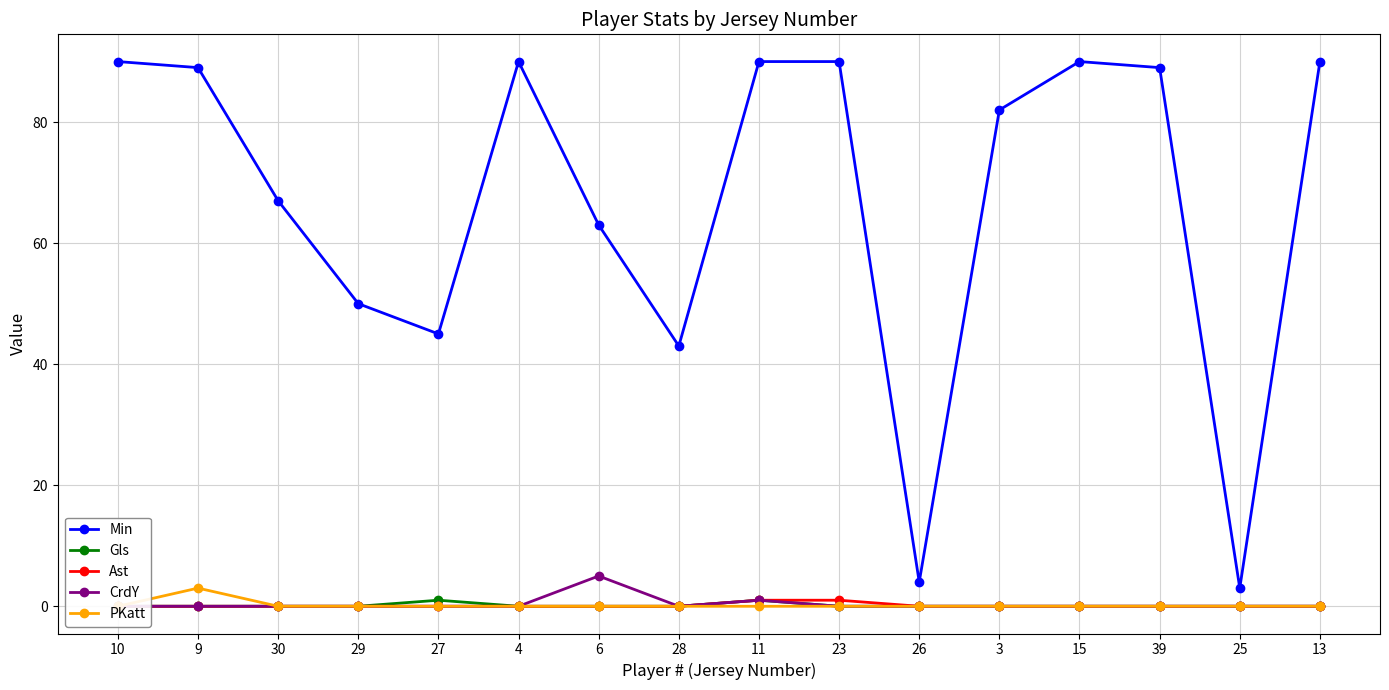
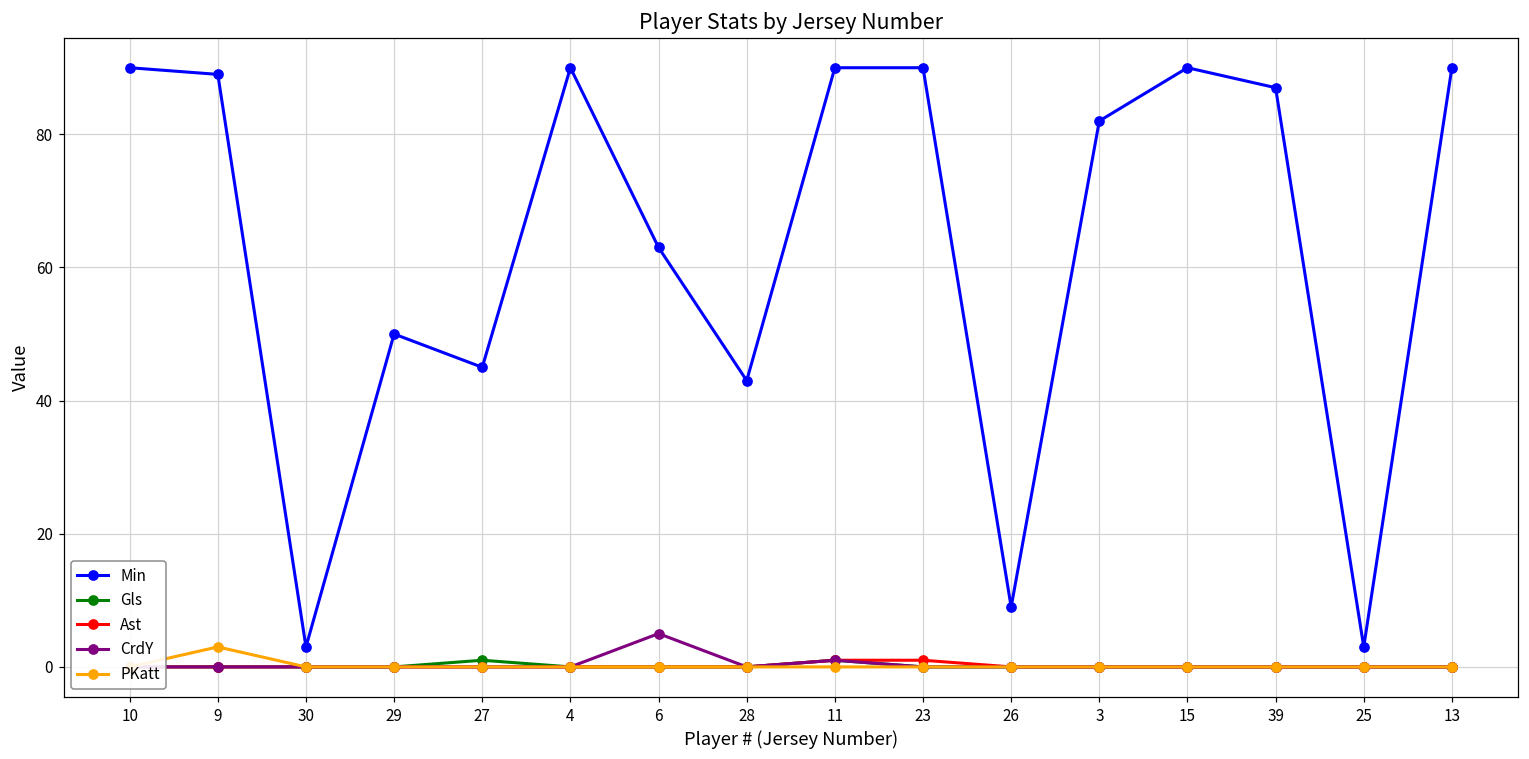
  {
    "Min": {
      "10": 90,
      "9": 89,
-     "30": 67,
+     "30": 3,
      "29": 50,
      "27": 45,
      "4": 90,
      "6": 63,
      "28": 43,
      "11": 90,
      "23": 90,
-     "26": 4,
+     "26": 9,
      "3": 82,
      "15": 90,
-     "39": 89,
+     "39": 87,
      "25": 3,
      "13": 90
    },
    "Gls": {
      "27": 1
    },
    "Ast": {
      "23": 1
    },
    "CrdY": {
      "6": 5
    },
    "PKatt": {
      "9": 3,
      "11": 0
    }
  }
